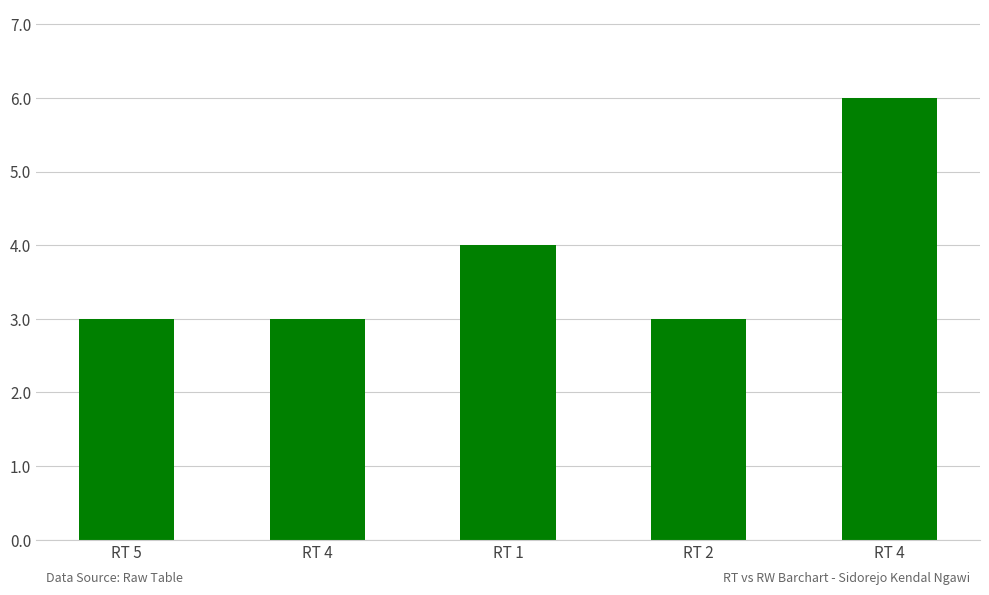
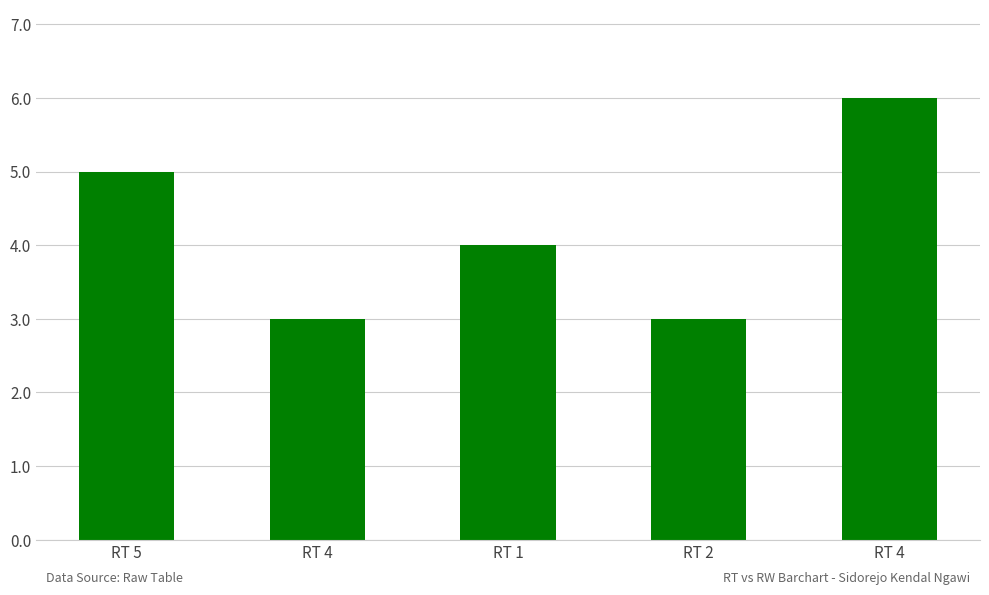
  {
-   "RT 5": 3,
+   "RT 5": 5,
    "RT 1": 4,
    "RT 2": 3
  }
